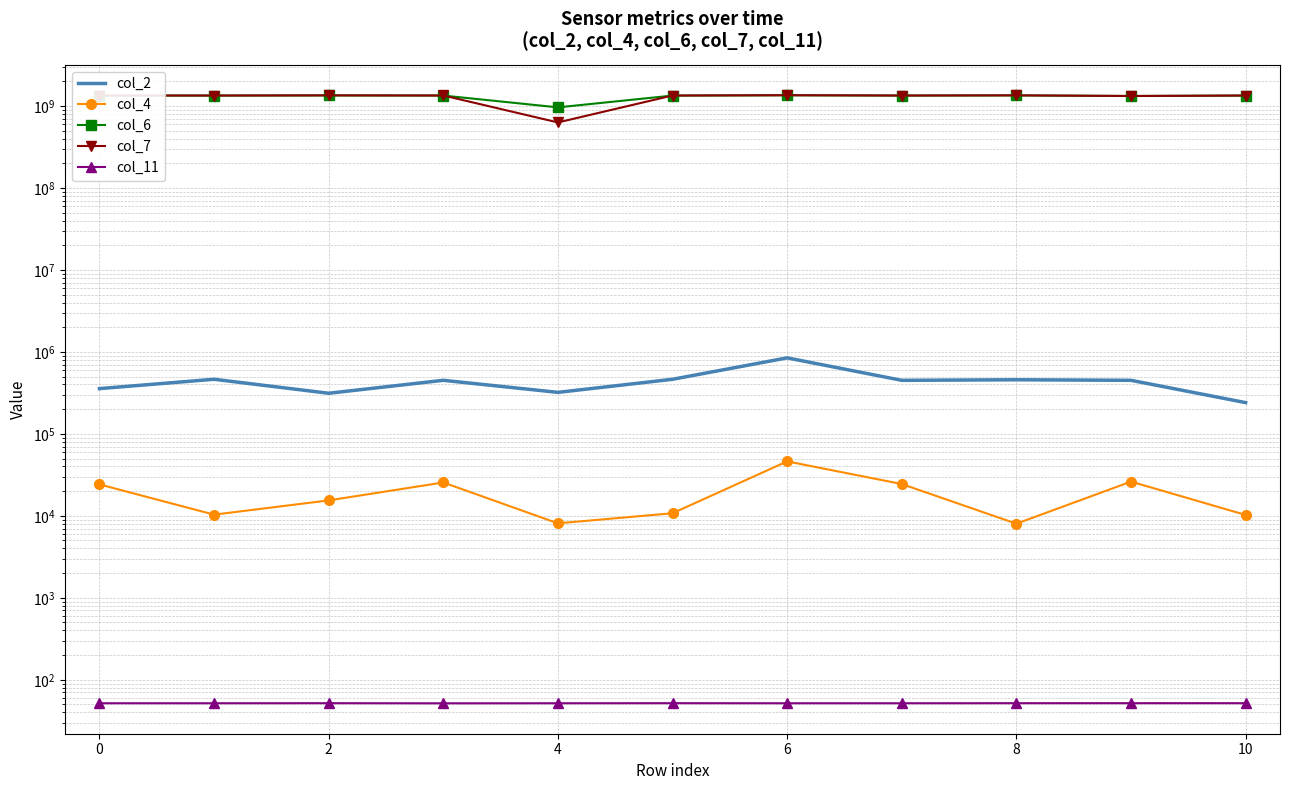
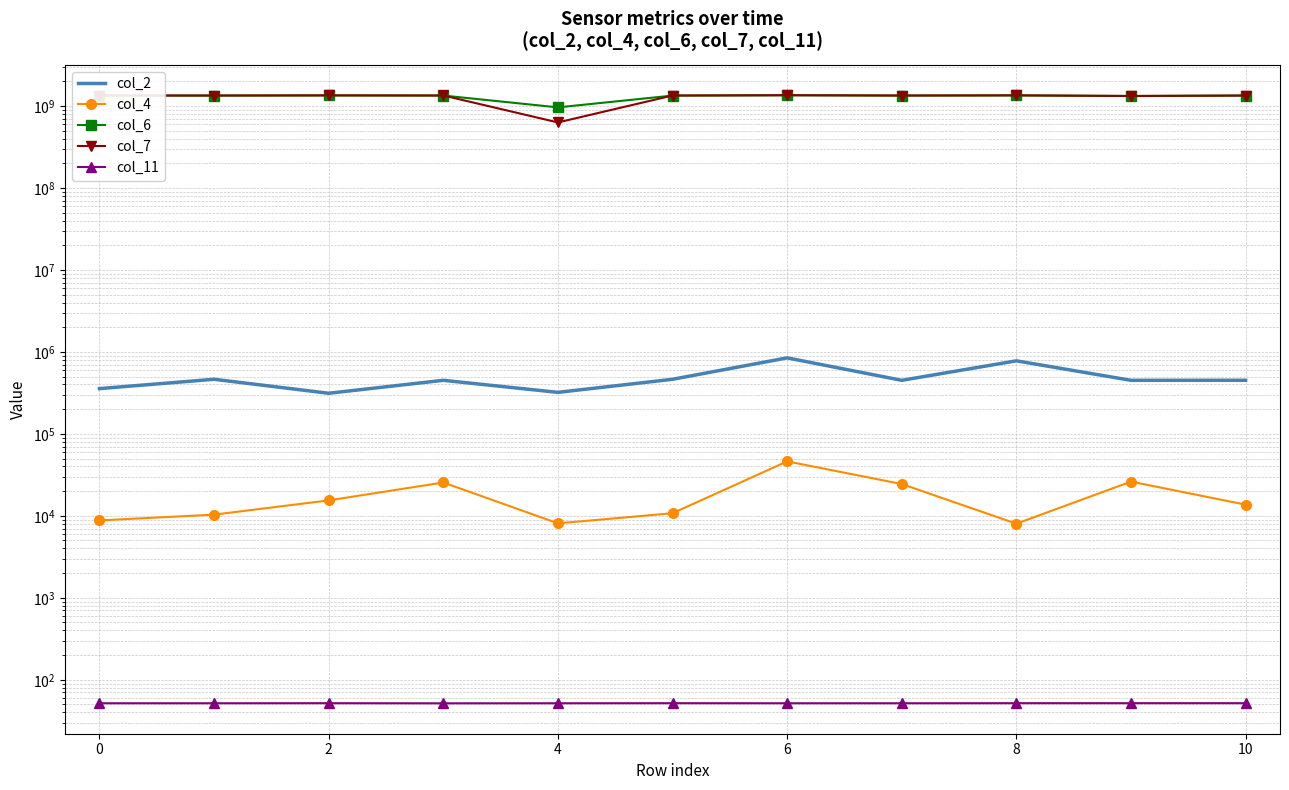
  {
    "col_2": {
      "0": 400000,
      "2": 310000,
      "4": 320000,
      "6": 800000,
-     "8": 500000,
-     "10": 240000
+     "8": 800000,
+     "10": 500000
    },
    "col_4": {
-     "0": 24000,
+     "0": 9000,
      "2": 15000,
      "4": 8000,
      "6": 50000,
      "8": 8000,
-     "10": 10000
+     "10": 14000
    },
    "col_6": {
      "4": 1000000000
    },
    "col_7": {
      "4": 600000000
    },
    "col_11": {
      "0": 50,
      "2": 50,
      "4": 50,
      "6": 50,
      "8": 50,
      "10": 50
    }
  }
